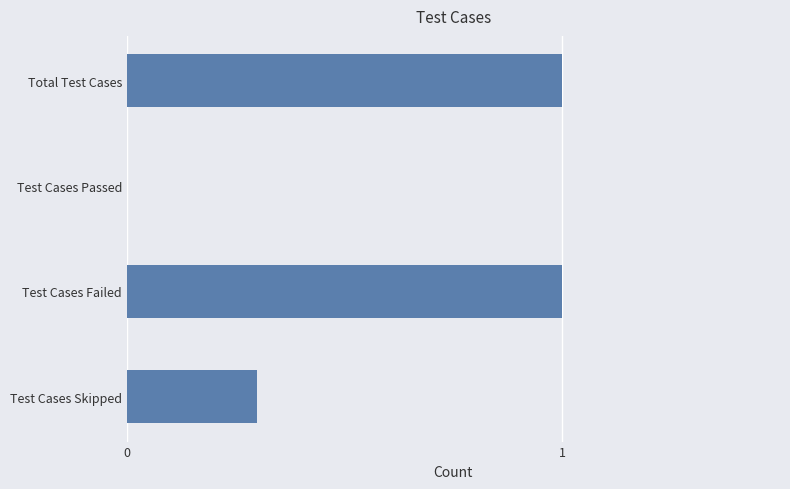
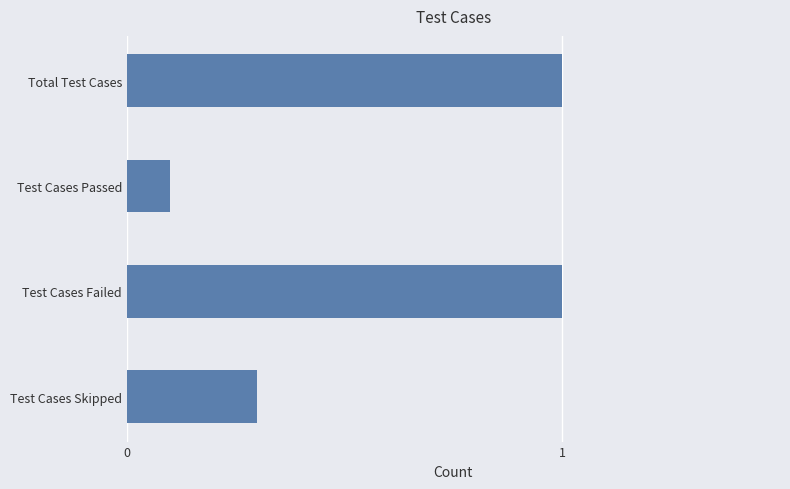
  {
    "Total Test Cases": 1.0,
-   "Test Cases Passed": 0.0,
+   "Test Cases Passed": 0.1,
    "Test Cases Failed": 1.0,
    "Test Cases Skipped": 0.3
  }
